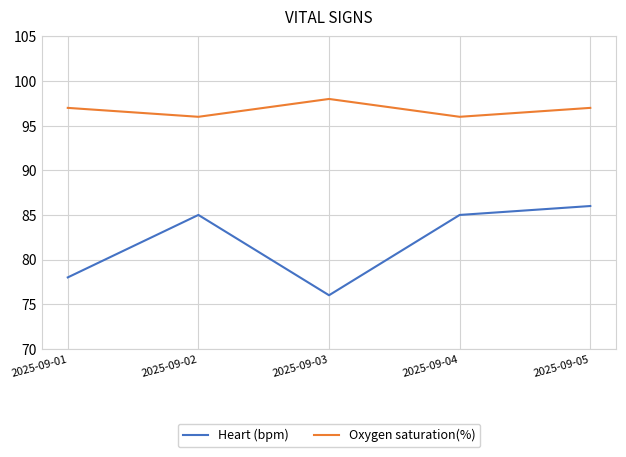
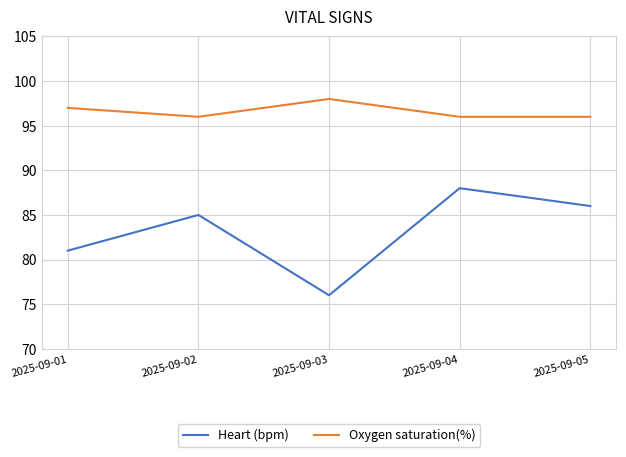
  {
    "Heart (bpm)": {
-     "2025-09-01": 78,
+     "2025-09-01": 81,
      "2025-09-02": 85,
      "2025-09-03": 76,
-     "2025-09-04": 85,
+     "2025-09-04": 88,
      "2025-09-05": 86
    },
    "Oxygen saturation(%)": {
      "2025-09-01": 97,
      "2025-09-02": 96,
      "2025-09-03": 98,
      "2025-09-04": 96,
-     "2025-09-05": 97
+     "2025-09-05": 96
    }
  }
